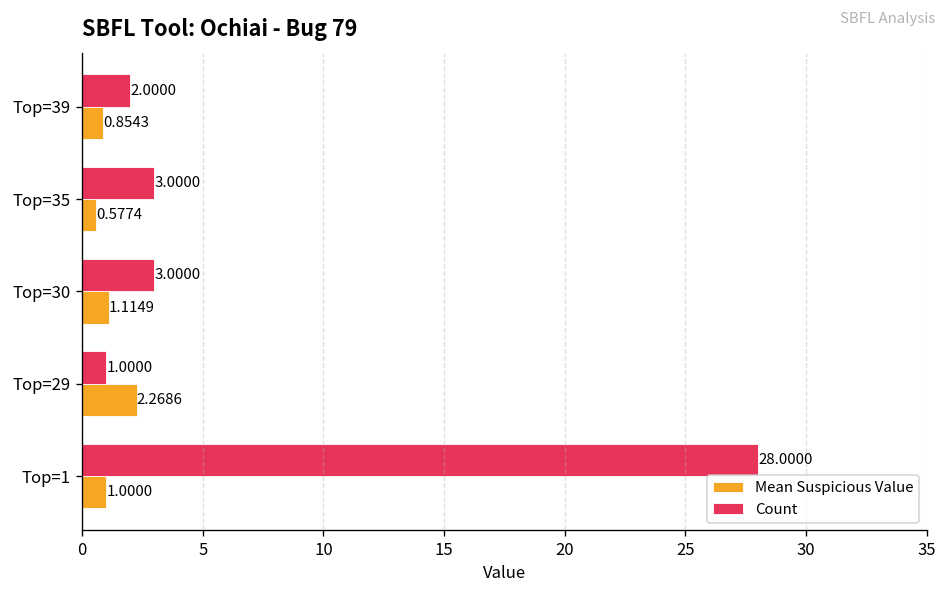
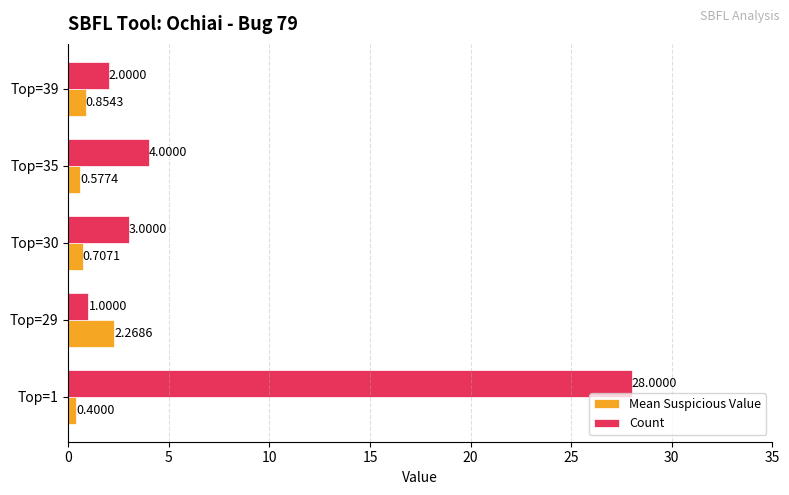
  {
    "Mean Suspicious Value": {
      "Top=39": 0.8543,
      "Top=35": 0.5774,
-     "Top=30": 1.1149,
+     "Top=30": 0.7071,
      "Top=29": 2.2686,
-     "Top=1": 1.0000
+     "Top=1": 0.4000
    },
    "Count": {
      "Top=39": 2.0000,
-     "Top=35": 3.0000,
+     "Top=35": 4.0000,
      "Top=30": 3.0000,
      "Top=29": 1.0000,
      "Top=1": 28.0000
    }
  }
